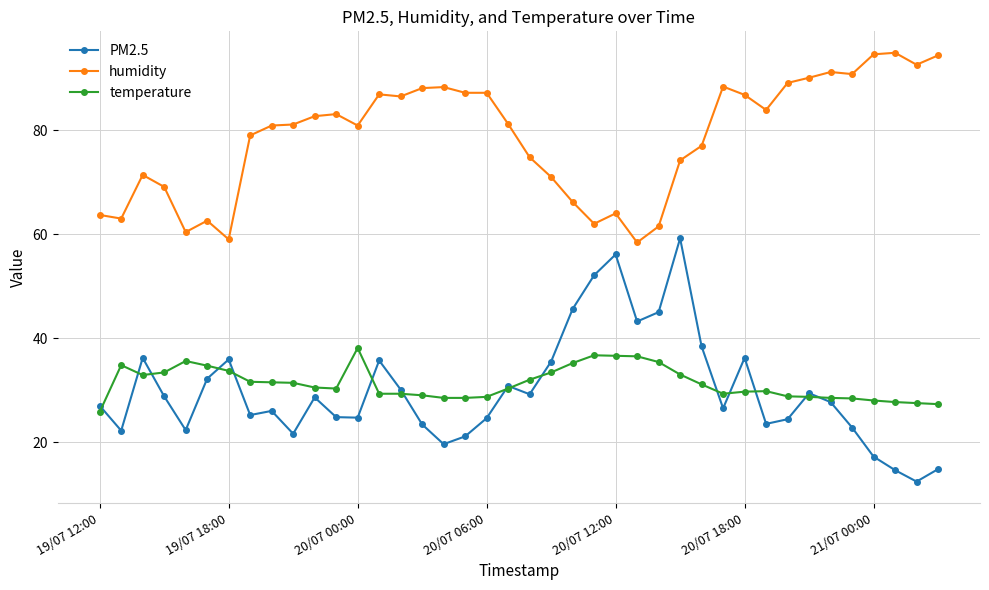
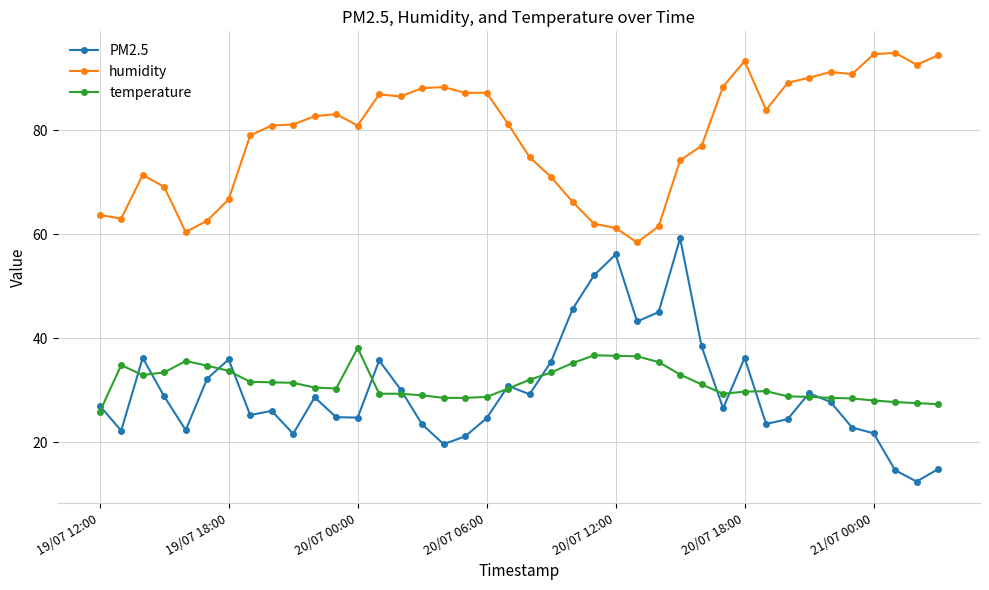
  {
    "PM2.5": {
      "19/07 12:00": 27,
      "19/07 18:00": 36,
      "20/07 00:00": 25,
      "20/07 06:00": 25,
      "20/07 12:00": 56,
      "20/07 18:00": 36,
-     "21/07 00:00": 17
+     "21/07 00:00": 22
    },
    "humidity": {
      "19/07 12:00": 64,
-     "19/07 18:00": 59,
+     "19/07 18:00": 67,
      "20/07 00:00": 81,
      "20/07 06:00": 87,
-     "20/07 12:00": 64,
-     "20/07 18:00": 87,
+     "20/07 12:00": 61,
+     "20/07 18:00": 93,
      "21/07 00:00": 95
    },
    "temperature": {
      "19/07 12:00": 26,
      "19/07 18:00": 34,
      "20/07 00:00": 38,
      "20/07 06:00": 29,
      "20/07 12:00": 37,
      "20/07 18:00": 30,
      "21/07 00:00": 28
    }
  }
